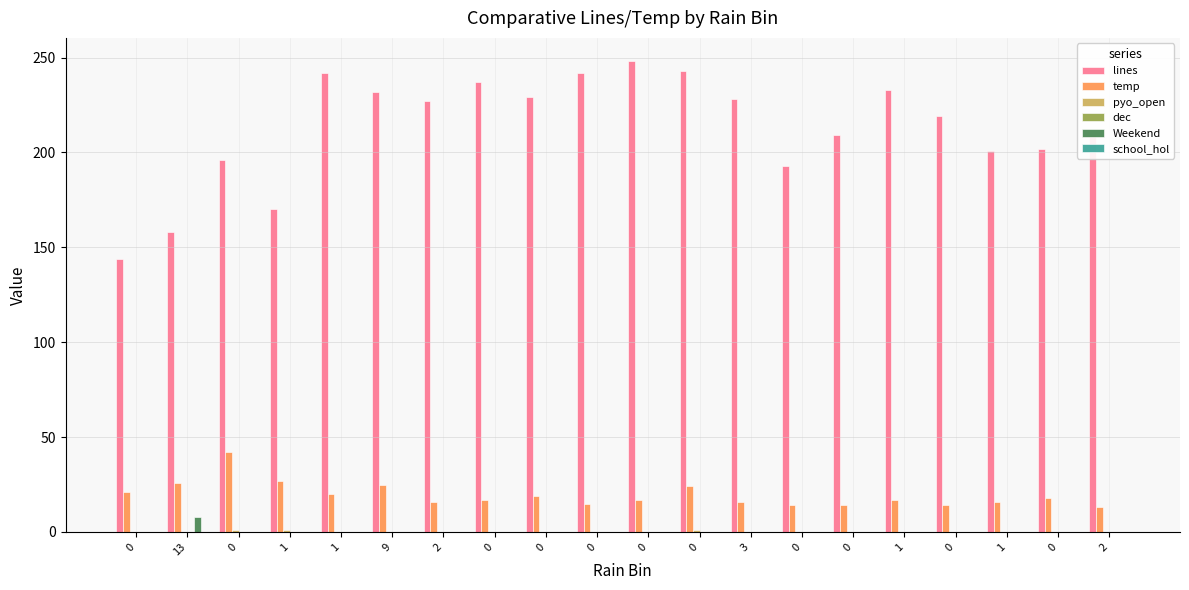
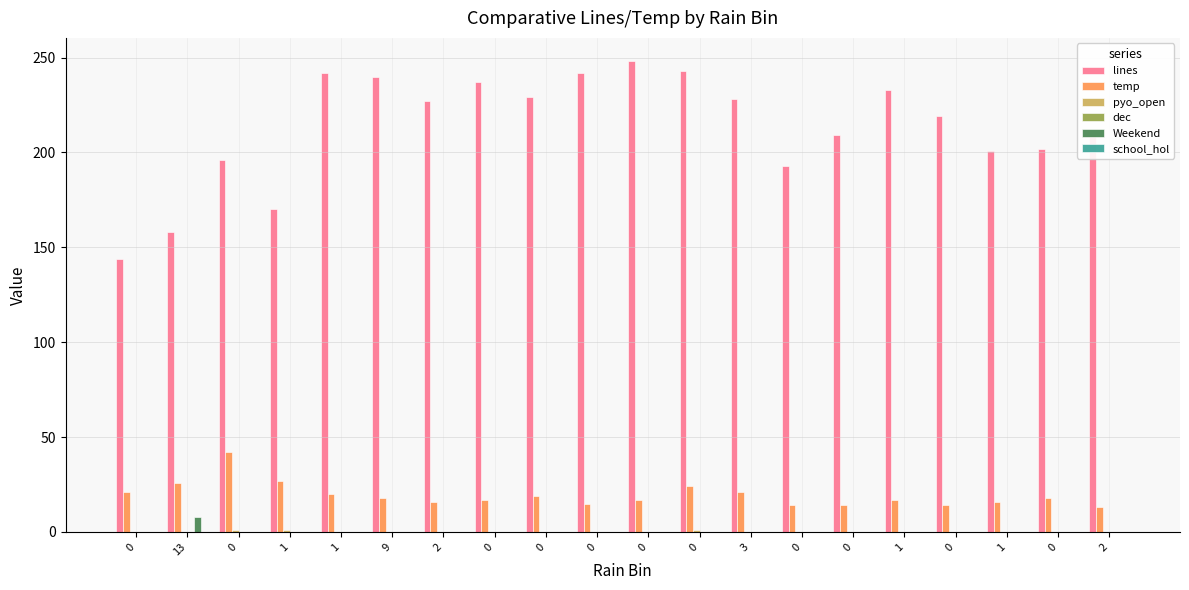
  {
    "lines": {
      "13": 158,
-     "9": 232,
+     "9": 240,
      "3": 228
    },
    "temp": {
      "13": 26,
-     "9": 25,
-     "3": 16
+     "9": 18,
+     "3": 21
    },
    "pyo_open": {
      "13": 0,
      "9": 0,
      "3": 0
    },
    "dec": {
      "13": 0,
      "9": 0,
      "3": 0
    },
    "Weekend": {
      "13": 8,
      "9": 0,
      "3": 0
    },
    "school_hol": {
      "13": 0,
      "9": 0,
      "3": 0
    }
  }
